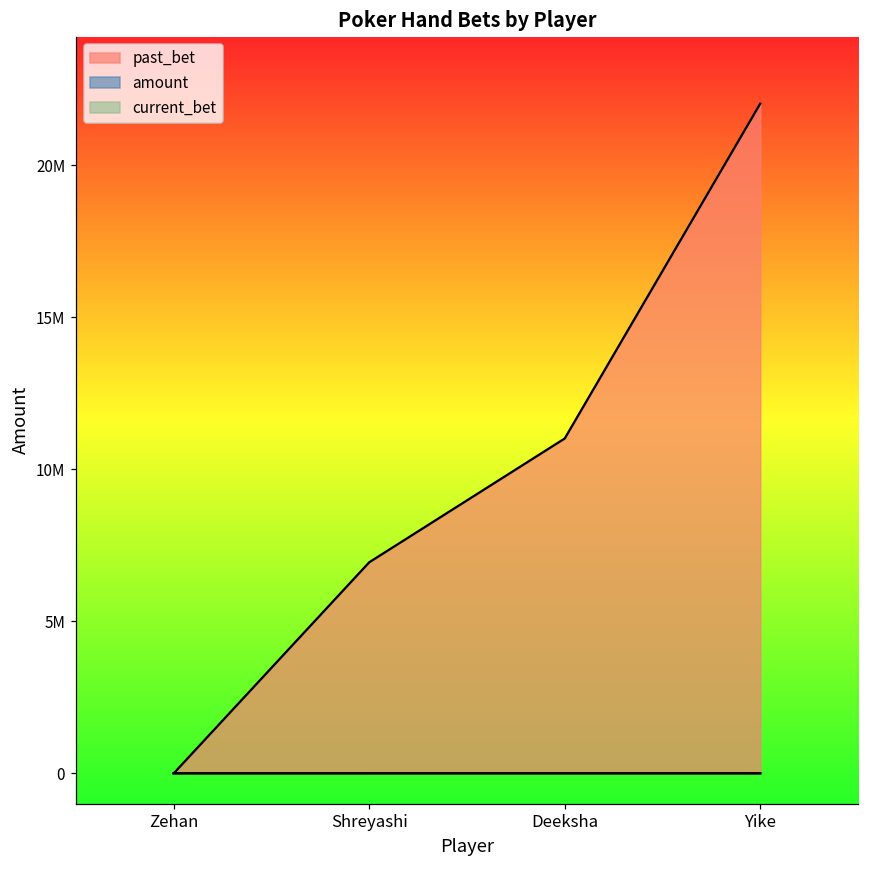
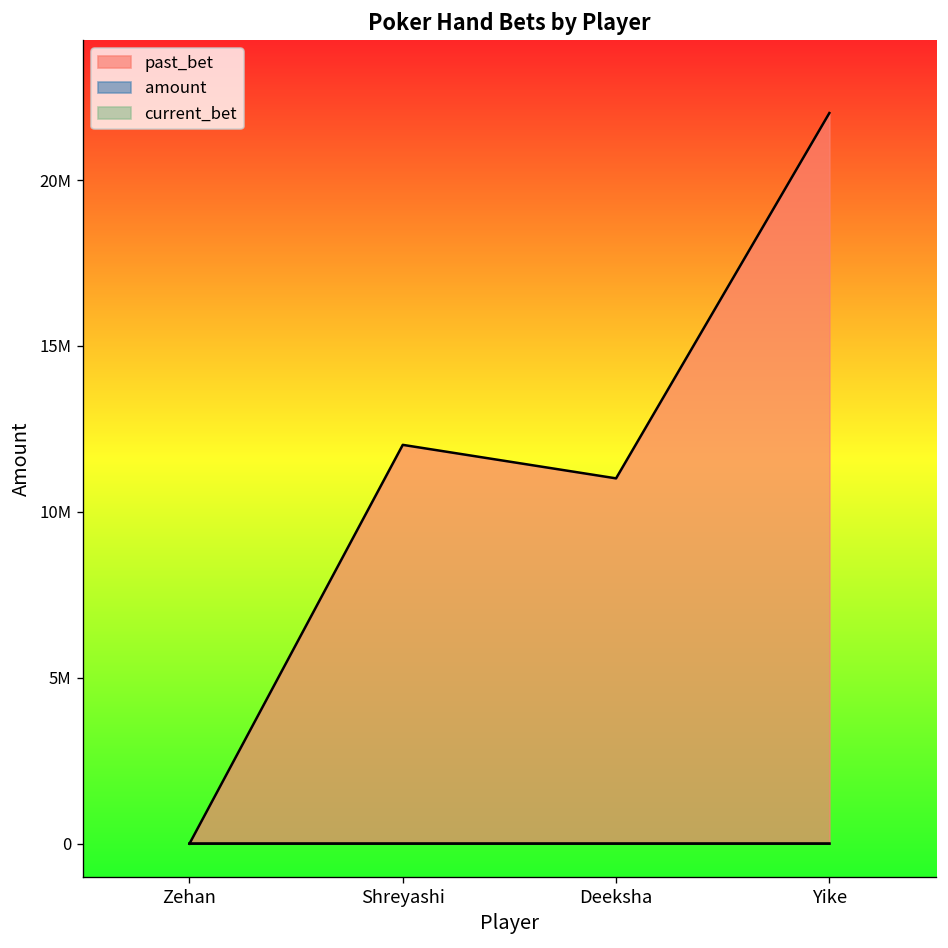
  {
    "past_bet": {
-     "Shreyashi": 6900000,
+     "Shreyashi": 12000000,
      "Deeksha": 11000000,
      "Yike": 22000000
    },
    "current_bet": {
      "Shreyashi": 0,
      "Deeksha": 0,
      "Yike": 0
    }
  }
